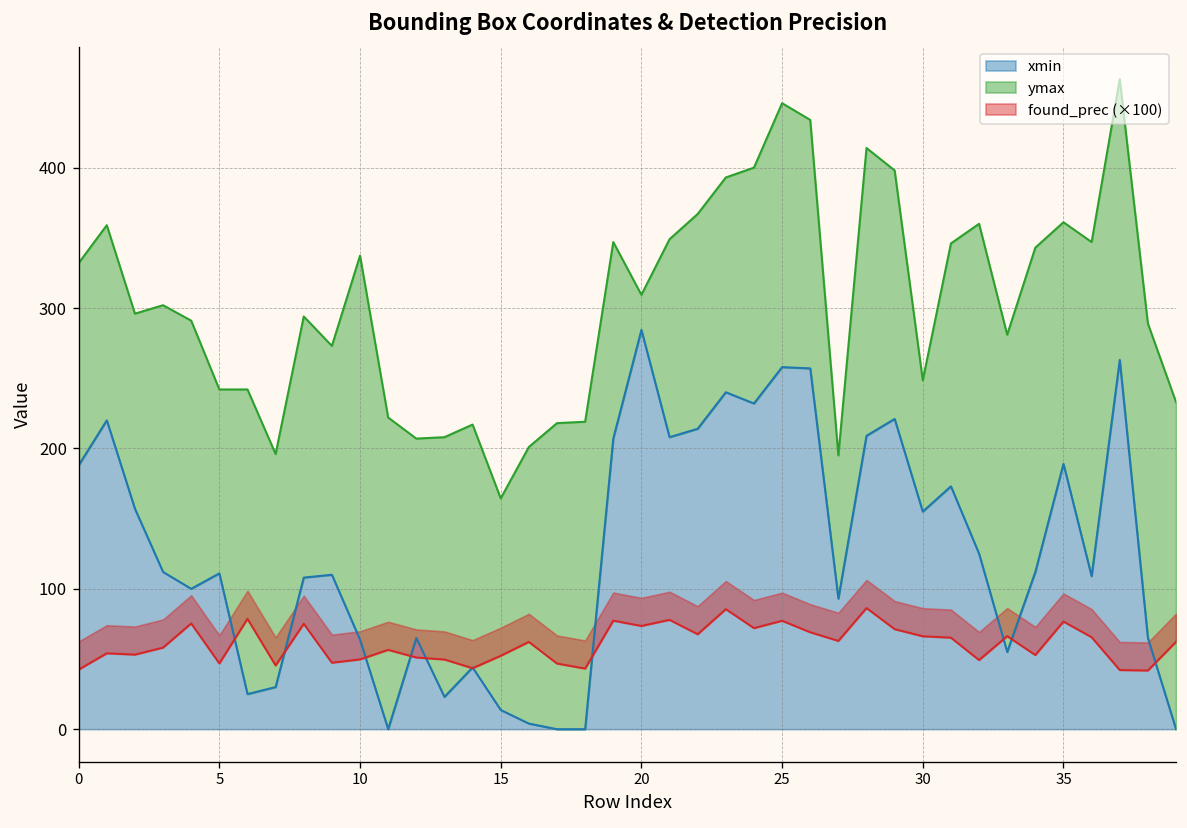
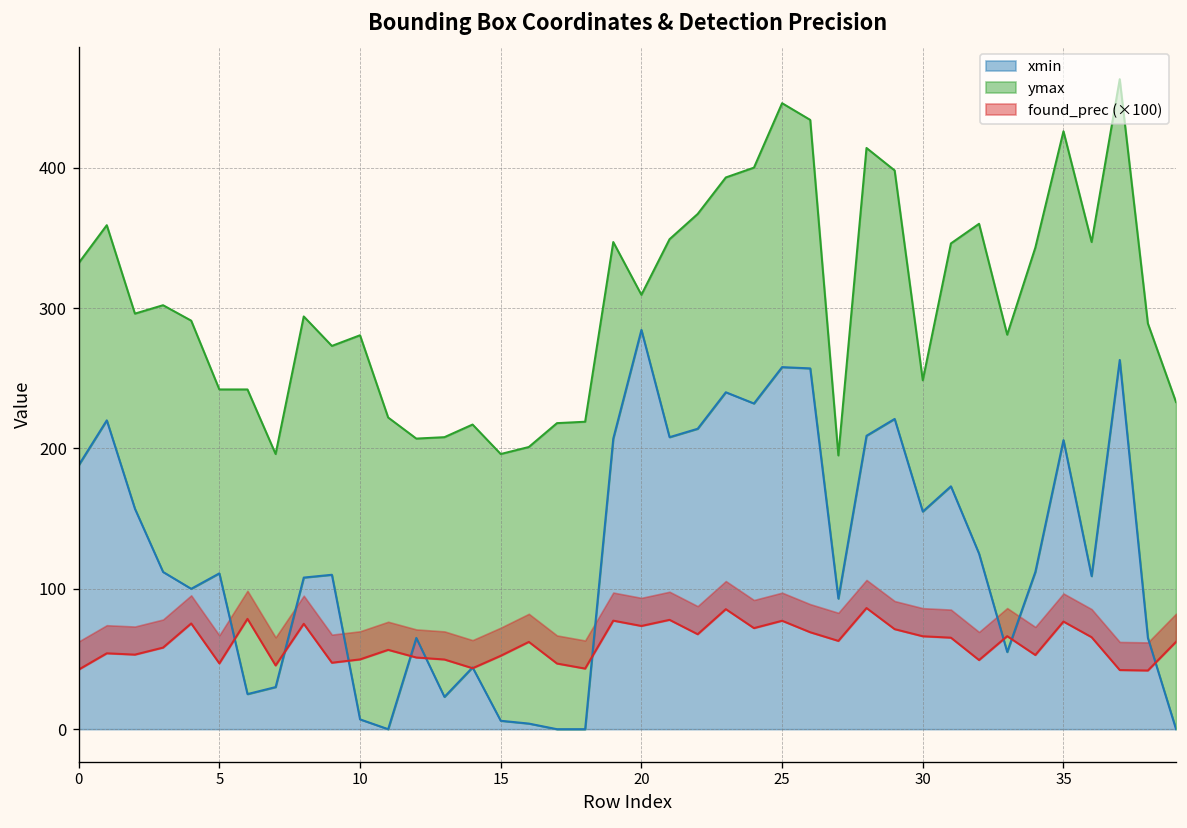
  {
    "xmin": {
      "0": 188,
      "5": 111,
-     "10": 64,
-     "15": 14,
+     "10": 7,
+     "15": 6,
      "20": 284,
      "25": 258,
      "30": 155,
-     "35": 189
+     "35": 206
    },
    "ymax": {
      "0": 144,
      "5": 131,
      "10": 274,
-     "15": 151,
+     "15": 190,
      "20": 25,
      "25": 188,
      "30": 94,
-     "35": 172
+     "35": 220
    }
  }
